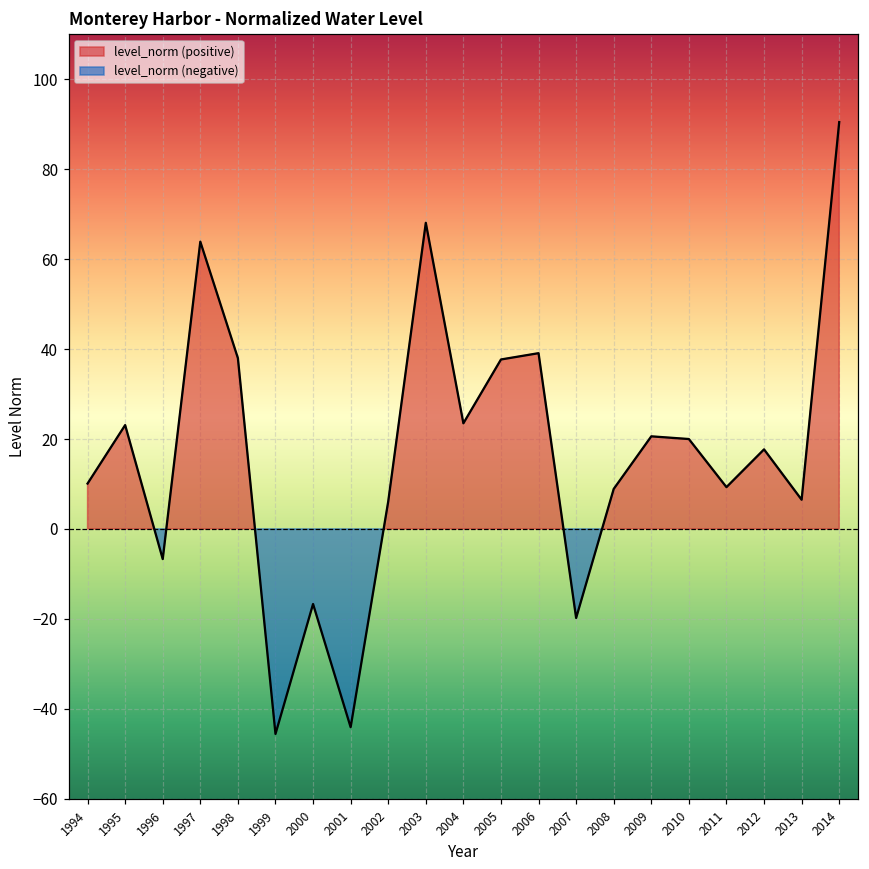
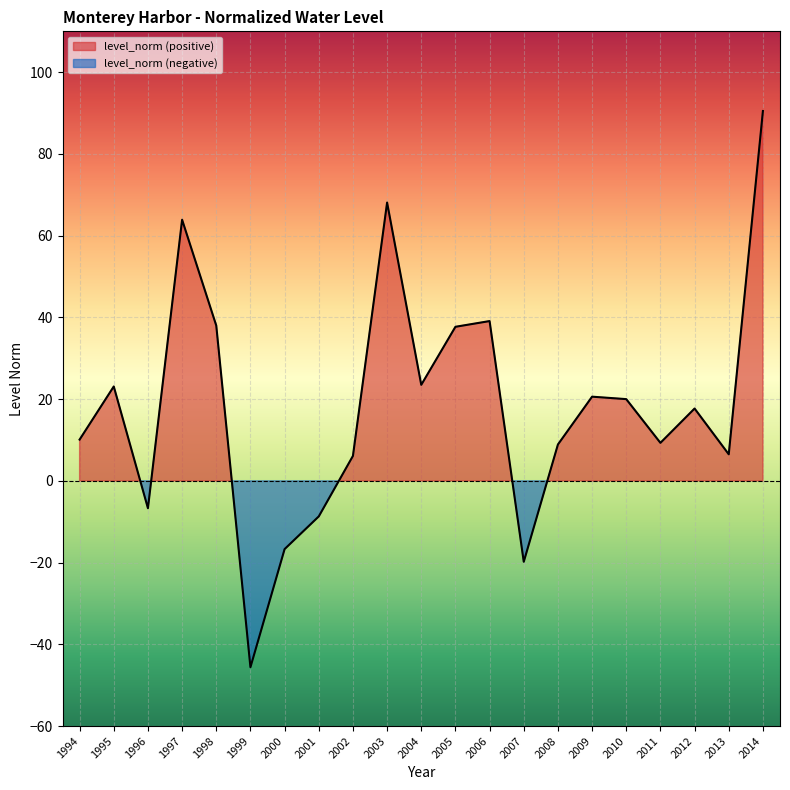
  {
    "1994": 10,
    "1995": 23,
    "1996": -7,
    "1997": 64,
    "1998": 38,
    "1999": -46,
    "2000": -17,
-   "2001": -44,
+   "2001": -9,
    "2002": 6,
    "2003": 68,
    "2004": 24,
    "2005": 38,
    "2006": 39,
    "2007": -20,
    "2008": 9,
    "2009": 21,
    "2010": 20,
    "2011": 9,
    "2012": 18,
    "2013": 7,
    "2014": 91
  }
